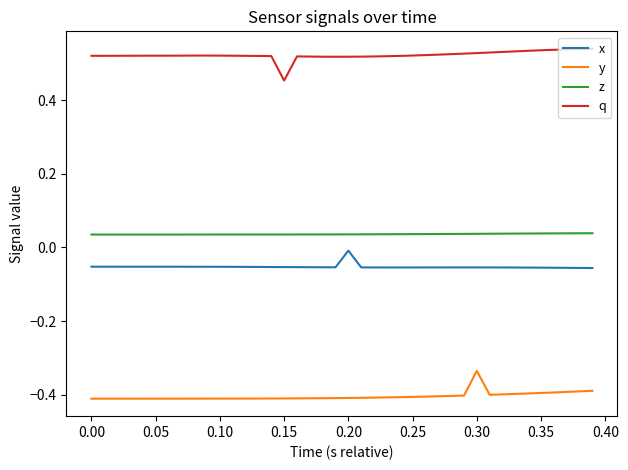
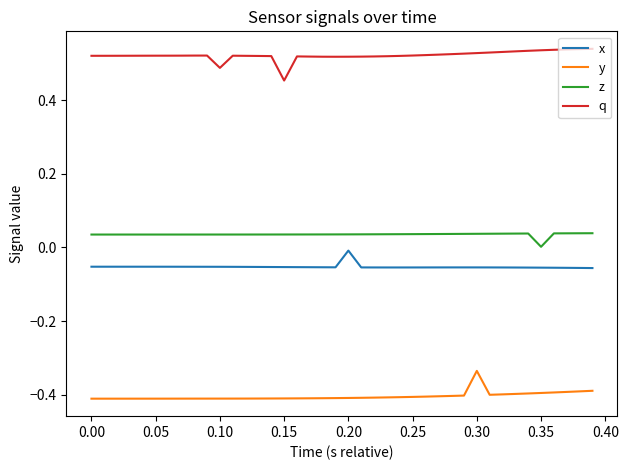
  {
    "x": {
      "0.00": -0.05,
      "0.05": -0.05,
      "0.10": -0.05,
      "0.15": -0.05,
      "0.20": -0.01,
      "0.25": -0.05,
      "0.30": -0.05,
      "0.35": -0.05
    },
    "y": {
      "0.00": -0.41,
      "0.05": -0.41,
      "0.10": -0.41,
      "0.15": -0.41,
      "0.20": -0.41,
      "0.25": -0.41,
      "0.30": -0.34,
      "0.35": -0.40
    },
    "z": {
      "0.00": 0.04,
      "0.05": 0.04,
      "0.10": 0.04,
      "0.15": 0.04,
      "0.20": 0.04,
      "0.25": 0.04,
      "0.30": 0.04,
-     "0.35": 0.04
+     "0.35": 0.00
    },
    "q": {
      "0.00": 0.52,
      "0.05": 0.52,
-     "0.10": 0.52,
+     "0.10": 0.49,
      "0.15": 0.45,
      "0.20": 0.52,
      "0.25": 0.52,
      "0.30": 0.53,
      "0.35": 0.54
    }
  }
